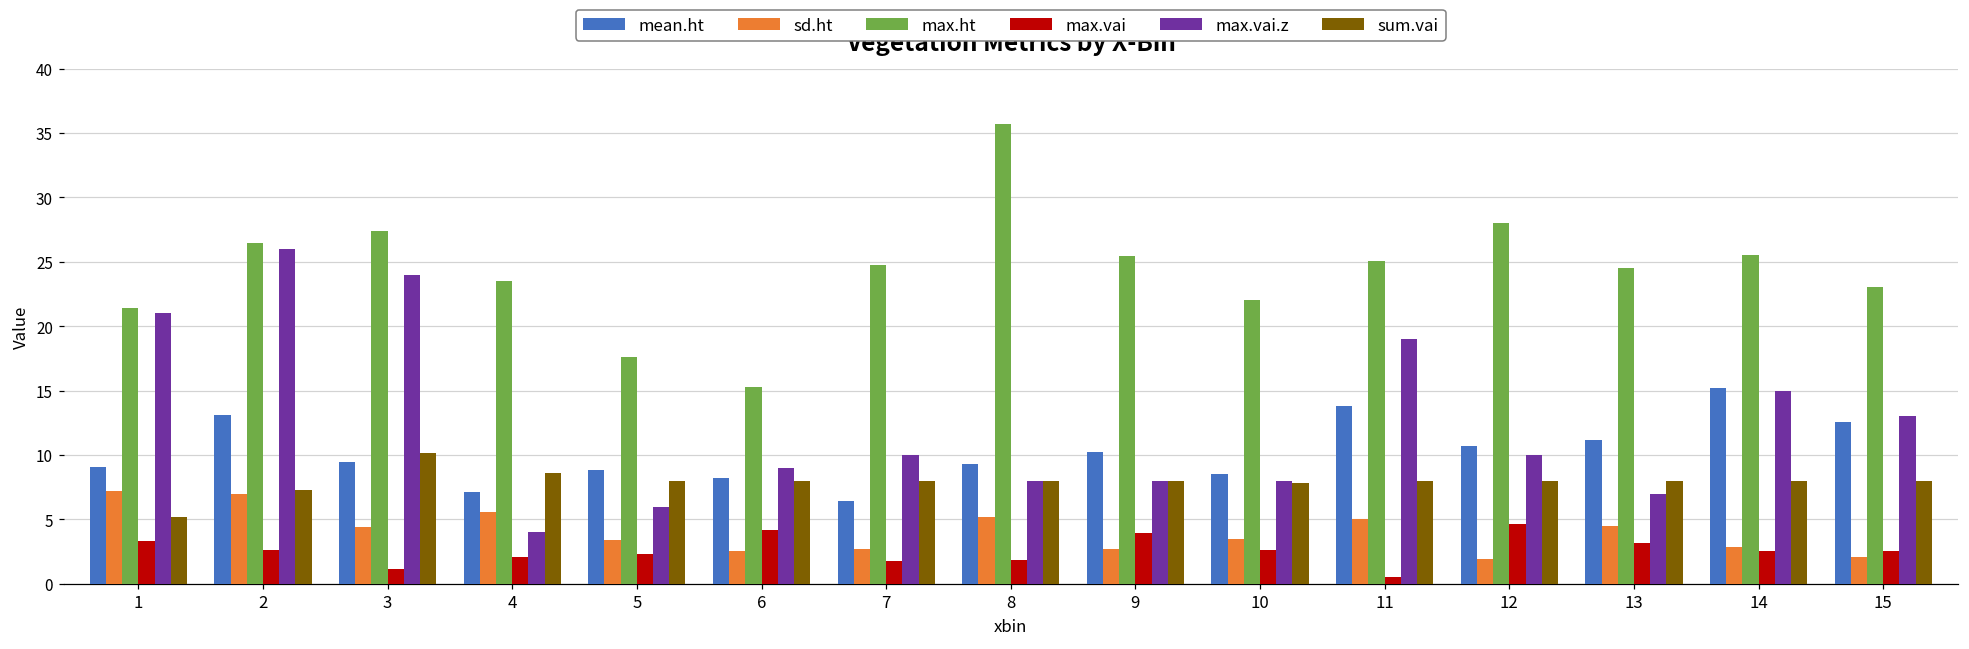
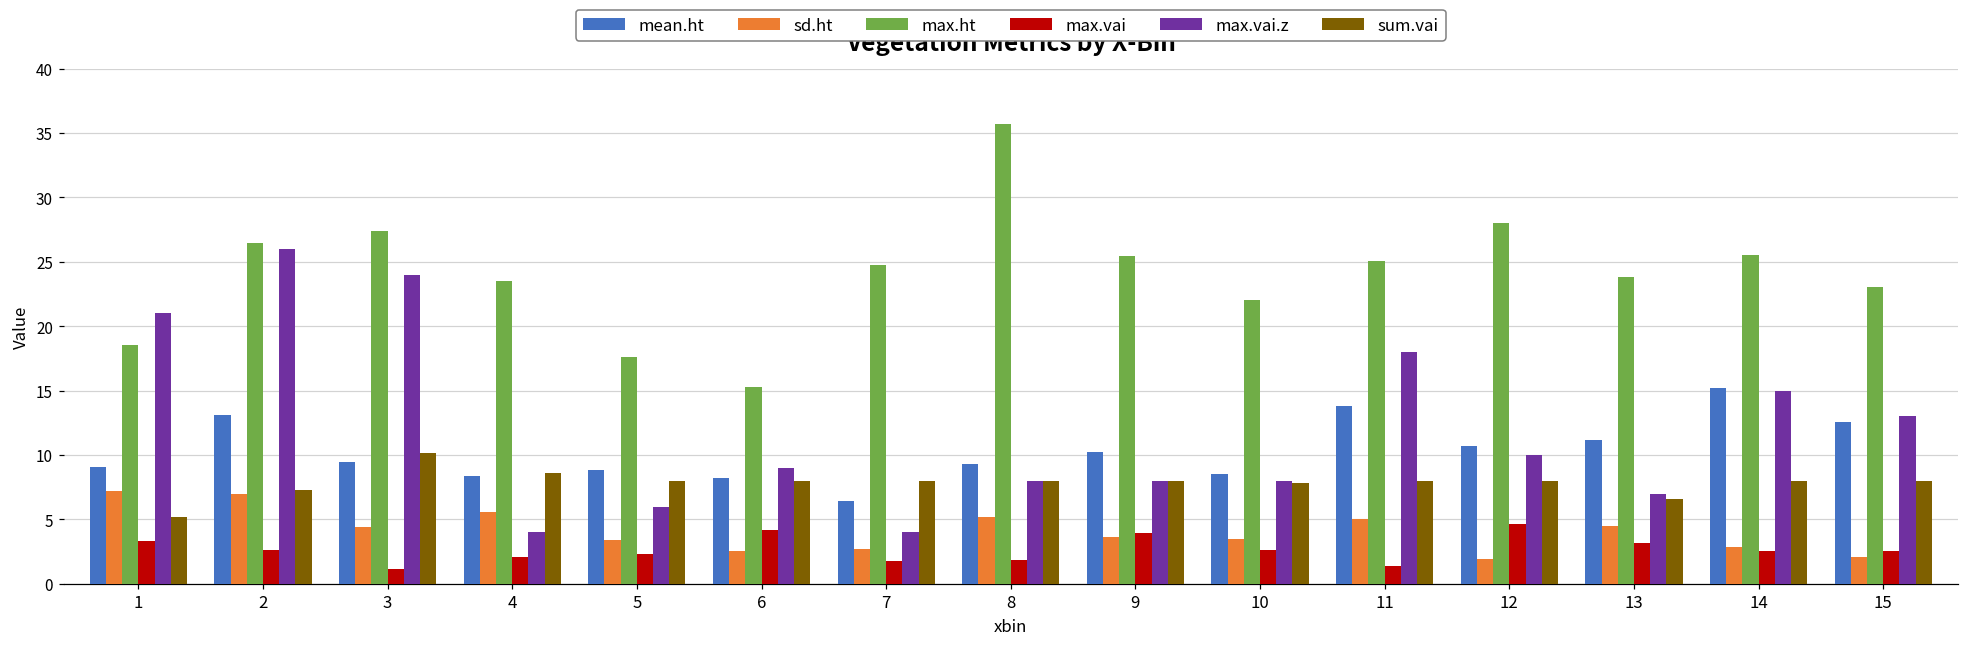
  {
    "mean.ht": {
      "1": 9.1,
      "2": 13.1,
      "3": 9.5,
-     "4": 7.2,
+     "4": 8.4,
      "5": 8.9,
      "6": 8.2,
      "7": 6.5,
      "8": 9.3,
      "9": 10.2,
      "10": 8.5,
      "11": 13.8,
      "12": 10.7,
      "13": 11.2,
      "14": 15.2,
      "15": 12.6
    },
    "sd.ht": {
      "1": 7.2,
      "2": 7.0,
      "3": 4.4,
      "4": 5.6,
      "5": 3.4,
      "6": 2.6,
      "7": 2.7,
      "8": 5.2,
-     "9": 2.7,
+     "9": 3.7,
      "10": 3.5,
      "11": 5.0,
      "12": 1.9,
      "13": 4.5,
      "14": 2.9,
      "15": 2.1
    },
    "max.ht": {
-     "1": 21.4,
+     "1": 18.5,
      "2": 26.4,
      "3": 27.4,
      "4": 23.5,
      "5": 17.6,
      "6": 15.3,
      "7": 24.8,
      "8": 35.7,
      "9": 25.4,
      "10": 22.0,
      "11": 25.1,
      "12": 28.0,
-     "13": 24.5,
+     "13": 23.8,
      "14": 25.5,
      "15": 23.0
    },
    "max.vai": {
      "1": 3.3,
      "2": 2.6,
      "3": 1.2,
      "4": 2.1,
      "5": 2.3,
      "6": 4.2,
      "7": 1.7,
      "8": 1.8,
      "9": 4.0,
      "10": 2.6,
-     "11": 0.5,
+     "11": 1.4,
      "12": 4.7,
      "13": 3.2,
      "14": 2.6,
      "15": 2.5
    },
    "max.vai.z": {
      "1": 21,
      "2": 26,
      "3": 24,
      "4": 4,
      "5": 6,
      "6": 9,
-     "7": 10,
+     "7": 4,
      "8": 8,
      "9": 8,
      "10": 8,
-     "11": 19,
+     "11": 18,
      "12": 10,
      "13": 7,
      "14": 15,
      "15": 13
    },
    "sum.vai": {
      "1": 5.2,
      "2": 7.3,
      "3": 10.2,
      "4": 8.6,
      "5": 8.0,
      "6": 8.0,
      "7": 8.0,
      "8": 8.0,
      "9": 8.0,
      "10": 7.8,
      "11": 8.0,
      "12": 8.0,
-     "13": 8.0,
+     "13": 6.6,
      "14": 8.0,
      "15": 8.0
    }
  }
